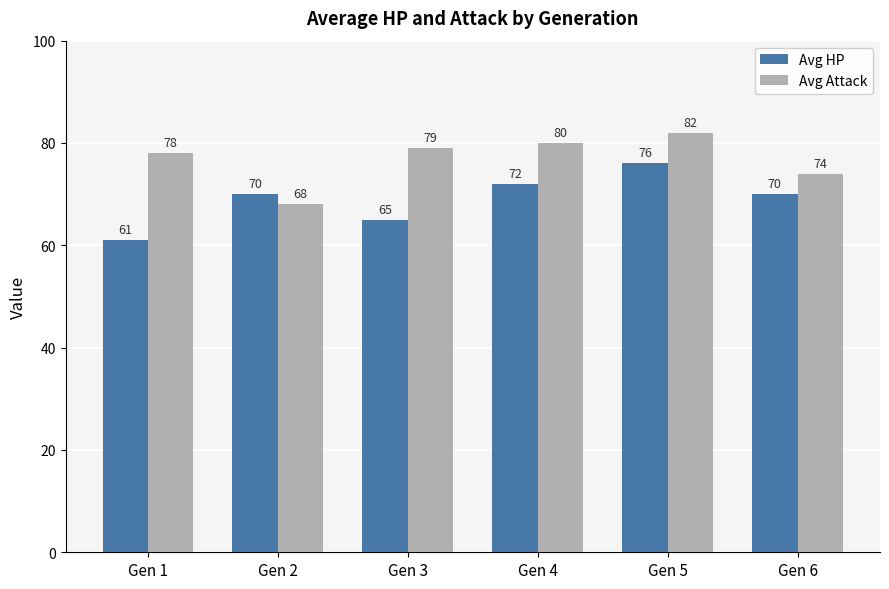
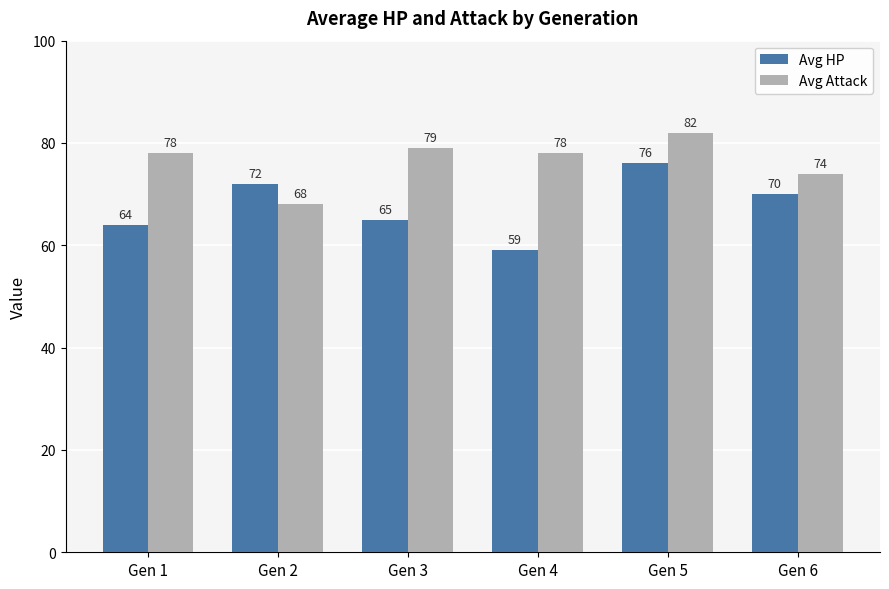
  {
    "Avg HP": {
-     "Gen 1": 61,
-     "Gen 2": 70,
+     "Gen 1": 64,
+     "Gen 2": 72,
      "Gen 3": 65,
-     "Gen 4": 72,
+     "Gen 4": 59,
      "Gen 5": 76,
      "Gen 6": 70
    },
    "Avg Attack": {
      "Gen 1": 78,
      "Gen 2": 68,
      "Gen 3": 79,
-     "Gen 4": 80,
+     "Gen 4": 78,
      "Gen 5": 82,
      "Gen 6": 74
    }
  }
